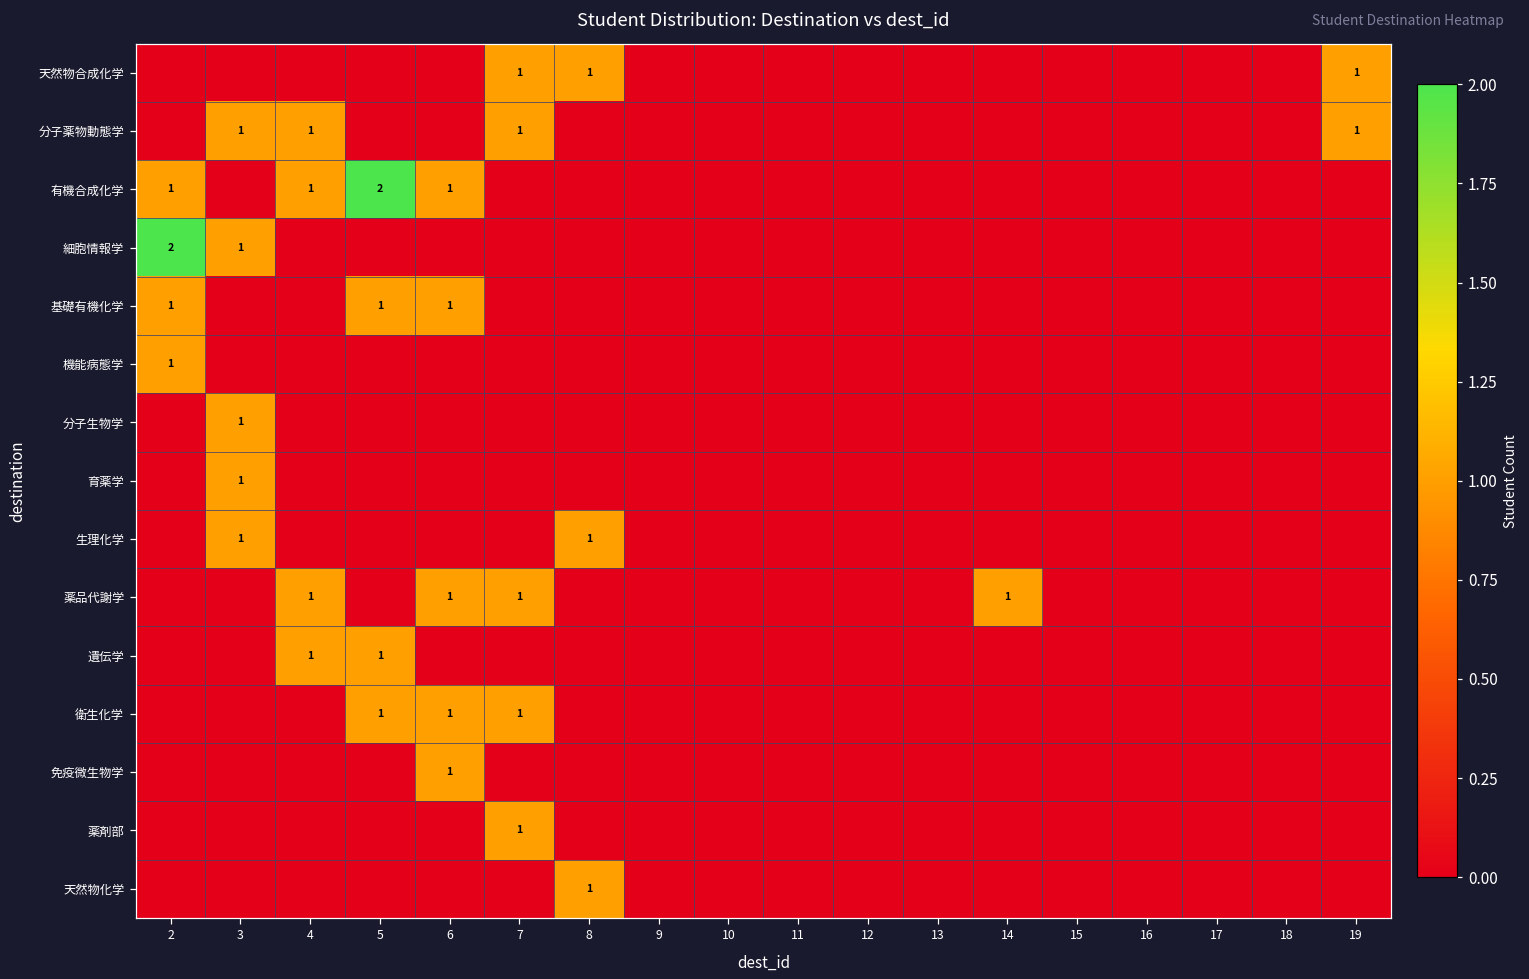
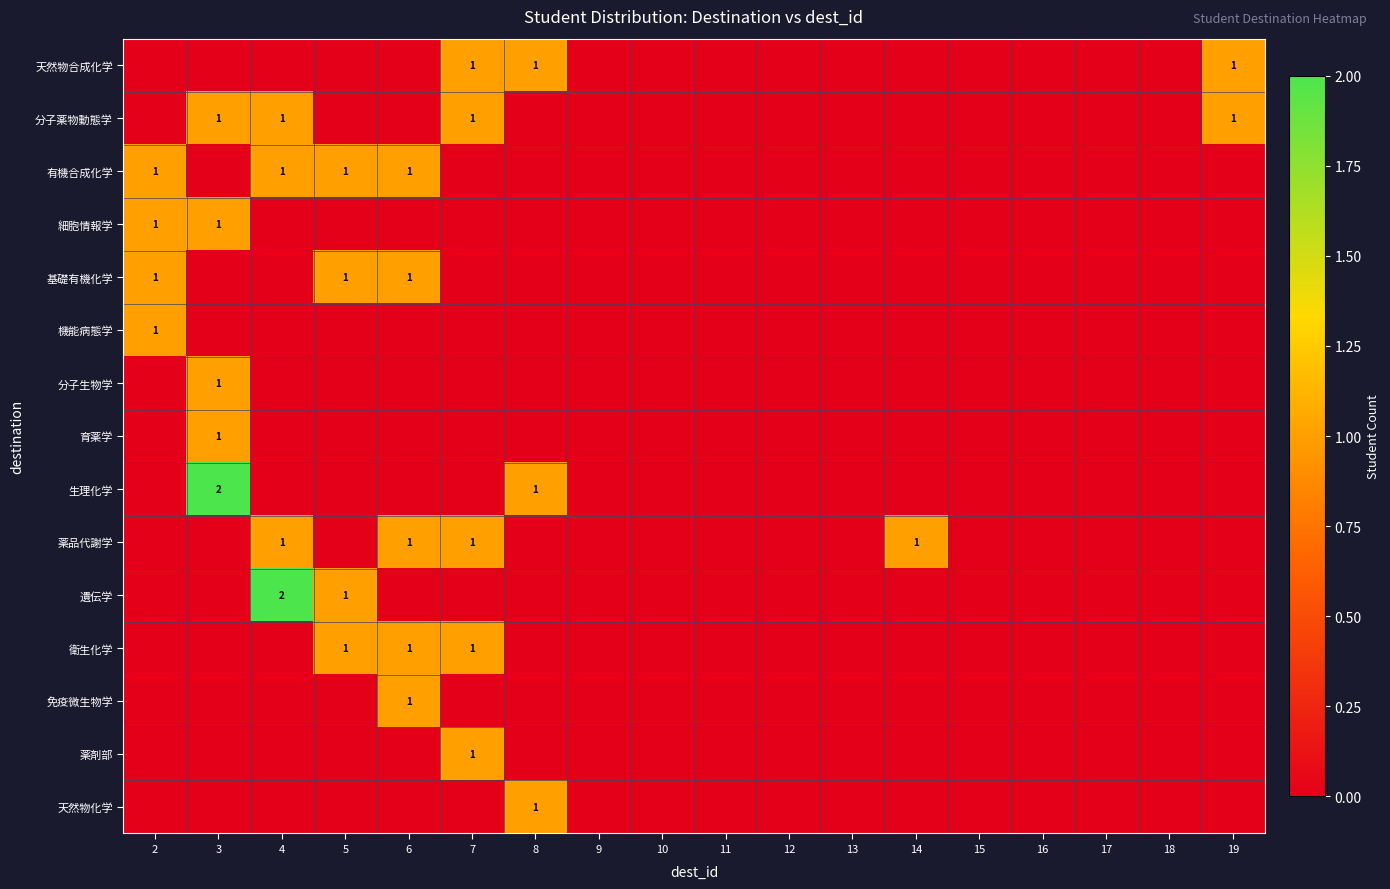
  {
    "天然物合成化学": {
      "7": 1,
      "8": 1,
      "19": 1
    },
    "分子薬物動態学": {
      "3": 1,
      "4": 1,
      "7": 1,
      "19": 1
    },
    "有機合成化学": {
      "2": 1,
      "4": 1,
-     "5": 2,
+     "5": 1,
      "6": 1
    },
    "細胞情報学": {
-     "2": 2,
+     "2": 1,
      "3": 1
    },
    "基礎有機化学": {
      "2": 1,
      "5": 1,
      "6": 1
    },
    "機能病態学": {
      "2": 1
    },
    "分子生物学": {
      "3": 1
    },
    "育薬学": {
      "3": 1
    },
    "生理化学": {
-     "3": 1,
+     "3": 2,
      "8": 1
    },
    "薬品代謝学": {
      "4": 1,
      "6": 1,
      "7": 1,
      "14": 1
    },
    "遺伝学": {
-     "4": 1,
+     "4": 2,
      "5": 1
    },
    "衛生化学": {
      "5": 1,
      "6": 1,
      "7": 1
    },
    "免疫微生物学": {
      "6": 1
    },
    "薬剤部": {
      "7": 1
    },
    "天然物化学": {
      "8": 1
    }
  }
